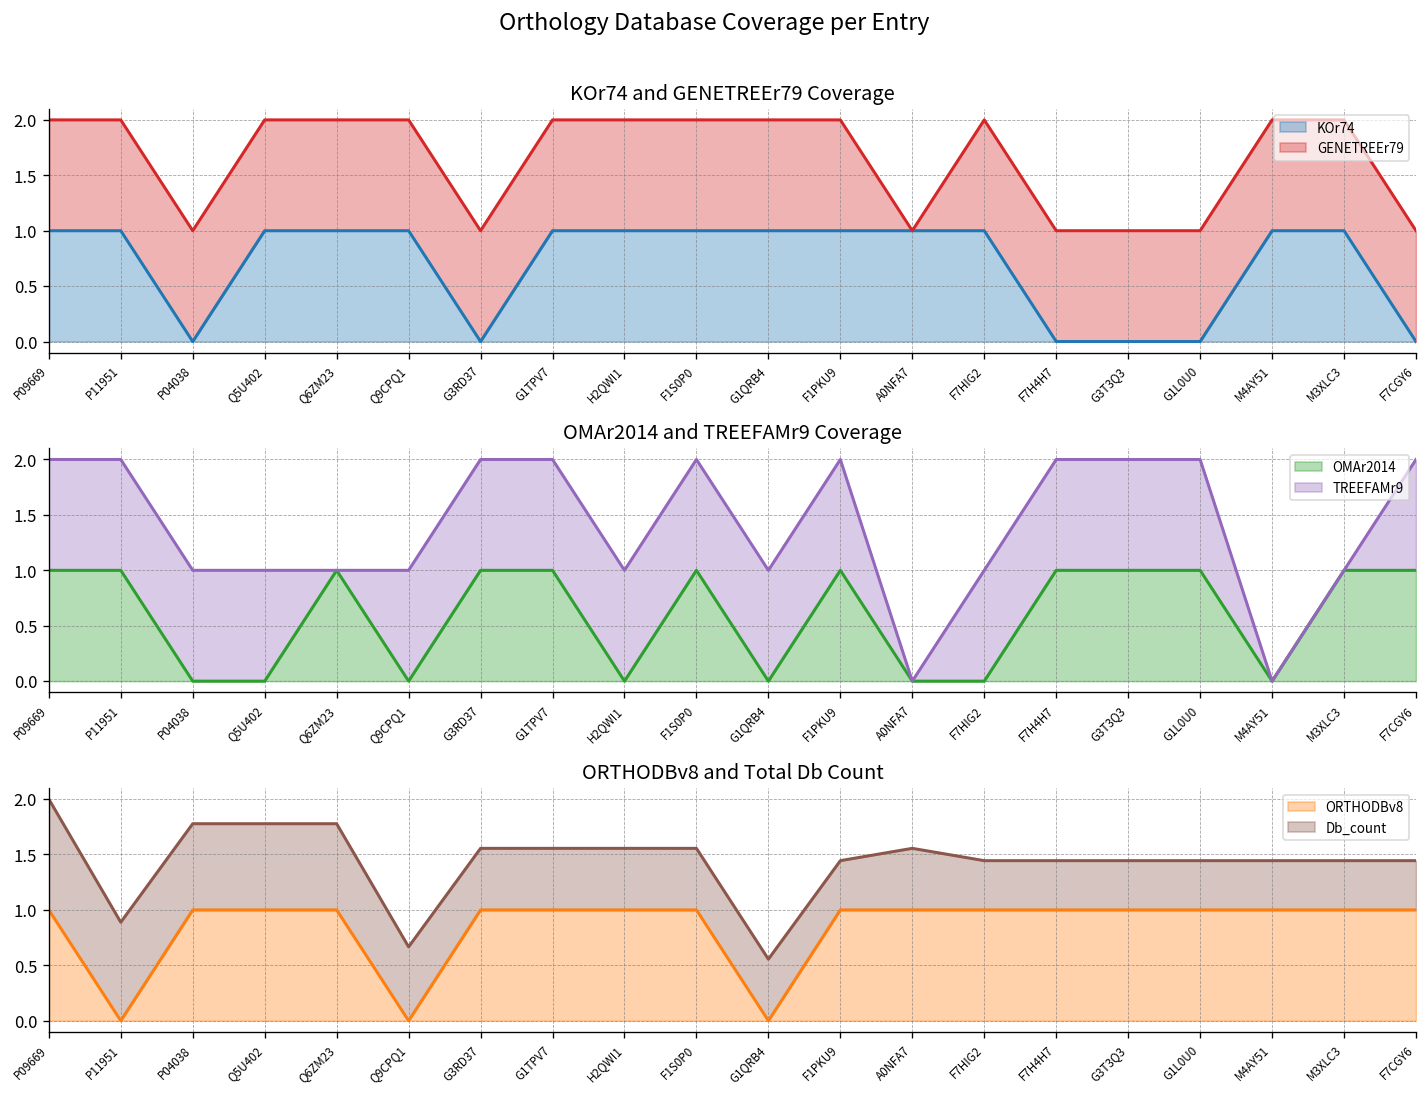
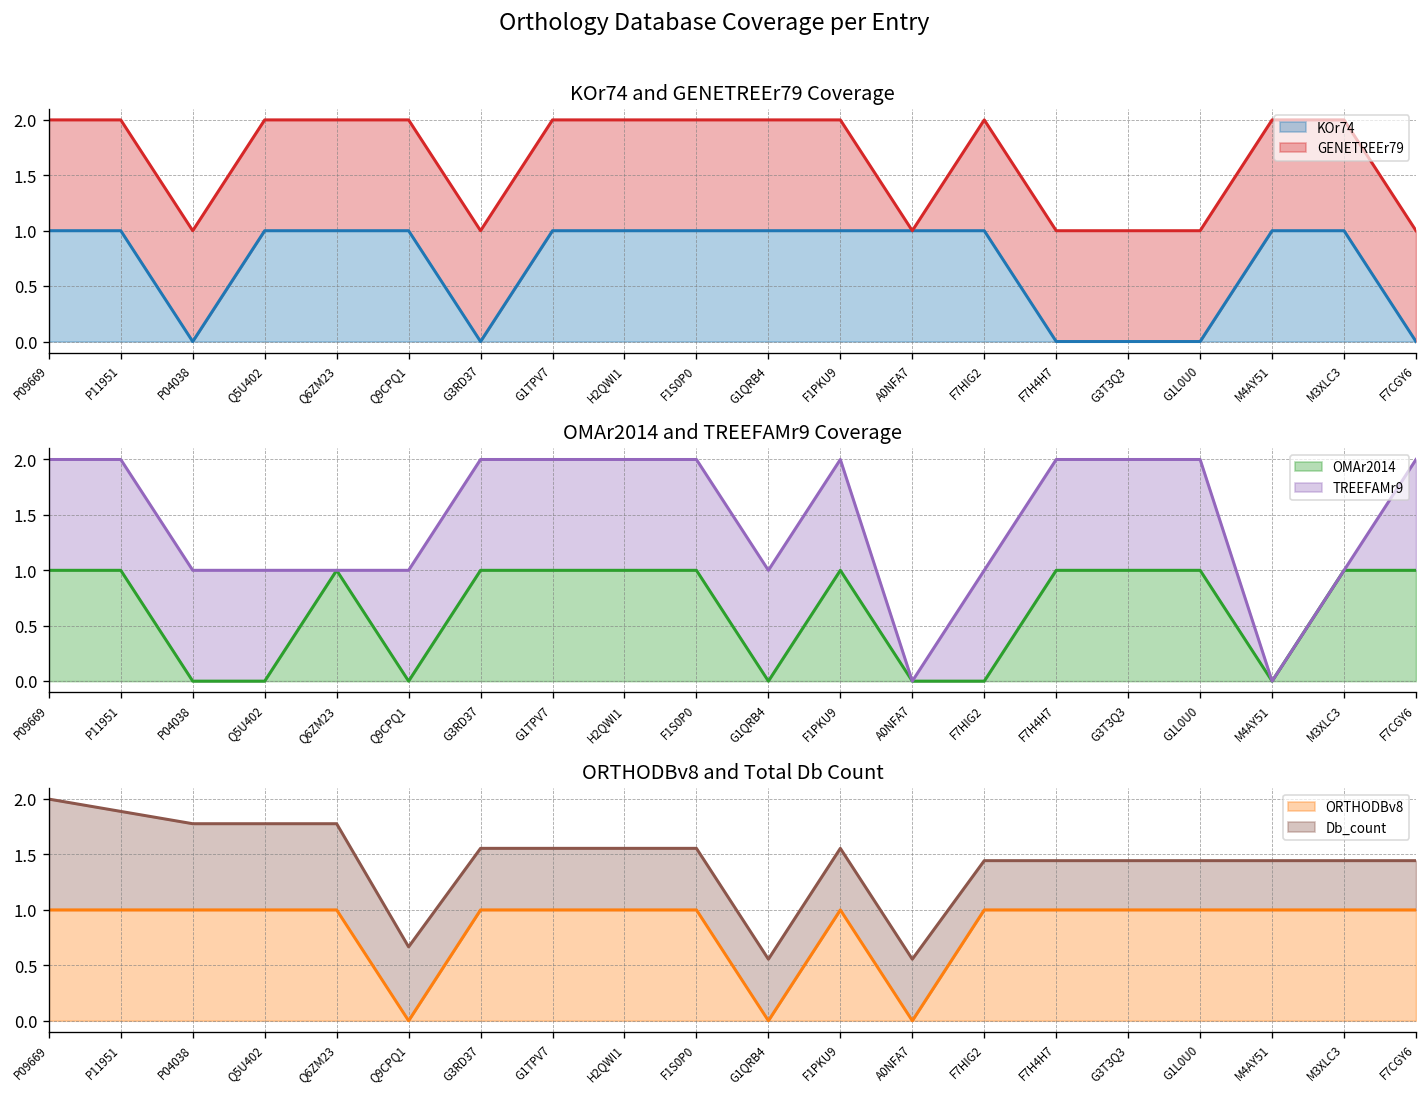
  {
    "KOr74 and GENETREEr79 Coverage": {
      "KOr74": {
        "P09669": 1.0,
        "P11951": 1.0,
        "P04038": 0.0,
        "Q5U402": 1.0,
        "Q6ZM23": 1.0,
        "Q9CPQ1": 1.0,
        "G3RD37": 0.0,
        "G1TPV7": 1.0,
        "H2QWI1": 1.0,
        "F1S0P0": 1.0,
        "G1QRB4": 1.0,
        "F1PKU9": 1.0,
        "F7HIG2": 1.0,
        "F7H4H7": 0.0,
        "G3T3Q3": 0.0,
        "G1L0U0": 0.0,
        "M4AY51": 1.0,
        "M3XLC3": 1.0,
        "F7CGY6": 0.0
      },
      "GENETREEr79": {
        "P04038": 1.0,
        "G3RD37": 1.0,
        "F7H4H7": 1.0,
        "G3T3Q3": 1.0,
        "G1L0U0": 1.0,
        "F7CGY6": 1.0
      }
    },
    "OMAr2014 and TREEFAMr9 Coverage": {
      "OMAr2014": {
        "P09669": 1,
        "P11951": 1,
        "P04038": 0,
        "Q5U402": 0,
        "Q9CPQ1": 0,
        "G3RD37": 1,
        "G1TPV7": 1,
-       "H2QWI1": 0,
+       "H2QWI1": 1,
        "F1S0P0": 1,
        "G1QRB4": 0,
        "F1PKU9": 1,
        "F7HIG2": 0,
        "F7H4H7": 1,
        "G3T3Q3": 1,
        "G1L0U0": 1,
        "F7CGY6": 1
      },
      "TREEFAMr9": {
        "P09669": 1,
        "P11951": 1,
        "P04038": 1,
        "Q5U402": 1,
        "Q9CPQ1": 1,
        "G3RD37": 1,
        "G1TPV7": 1,
        "H2QWI1": 1,
        "F1S0P0": 1,
        "G1QRB4": 1,
        "F1PKU9": 1,
        "F7HIG2": 1,
        "F7H4H7": 1,
        "G3T3Q3": 1,
        "G1L0U0": 1,
        "F7CGY6": 1
      }
    },
    "ORTHODBv8 and Total Db Count": {
      "ORTHODBv8": {
        "P09669": 1,
-       "P11951": 0,
+       "P11951": 1,
        "P04038": 1,
        "Q5U402": 1,
        "Q6ZM23": 1,
        "Q9CPQ1": 0,
        "G3RD37": 1,
        "G1TPV7": 1,
        "H2QWI1": 1,
        "F1S0P0": 1,
        "G1QRB4": 0,
        "F1PKU9": 1,
-       "A0NFA7": 1,
+       "A0NFA7": 0,
        "F7HIG2": 1,
        "F7H4H7": 1,
        "G3T3Q3": 1,
        "G1L0U0": 1,
        "M4AY51": 1,
        "M3XLC3": 1,
        "F7CGY6": 1
      },
      "Db_count": {
        "P09669": 1.0,
        "P11951": 0.9,
        "P04038": 0.8,
        "Q5U402": 0.8,
        "Q6ZM23": 0.8,
        "Q9CPQ1": 0.7,
        "G3RD37": 0.6,
        "G1TPV7": 0.6,
        "H2QWI1": 0.6,
        "F1S0P0": 0.6,
        "G1QRB4": 0.6,
-       "F1PKU9": 0.4,
+       "F1PKU9": 0.6,
        "A0NFA7": 0.6,
        "F7HIG2": 0.4,
        "F7H4H7": 0.4,
        "G3T3Q3": 0.4,
        "G1L0U0": 0.4,
        "M4AY51": 0.4,
        "M3XLC3": 0.4,
        "F7CGY6": 0.4
      }
    }
  }
